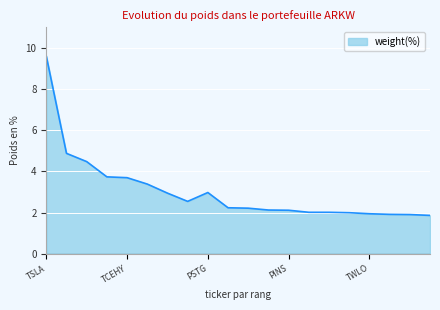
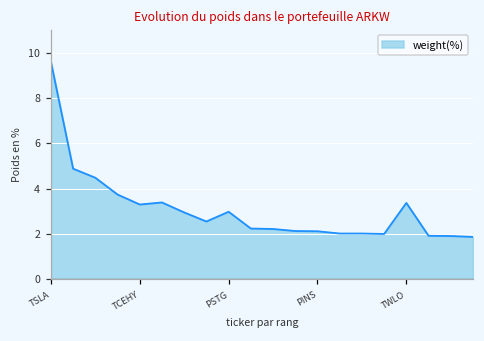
  {
    "TSLA": 9.6,
-   "TCEHY": 3.7,
+   "TCEHY": 3.3,
    "PSTG": 3.0,
    "PINS": 2.1,
-   "TWLO": 2.0
+   "TWLO": 3.4
  }
